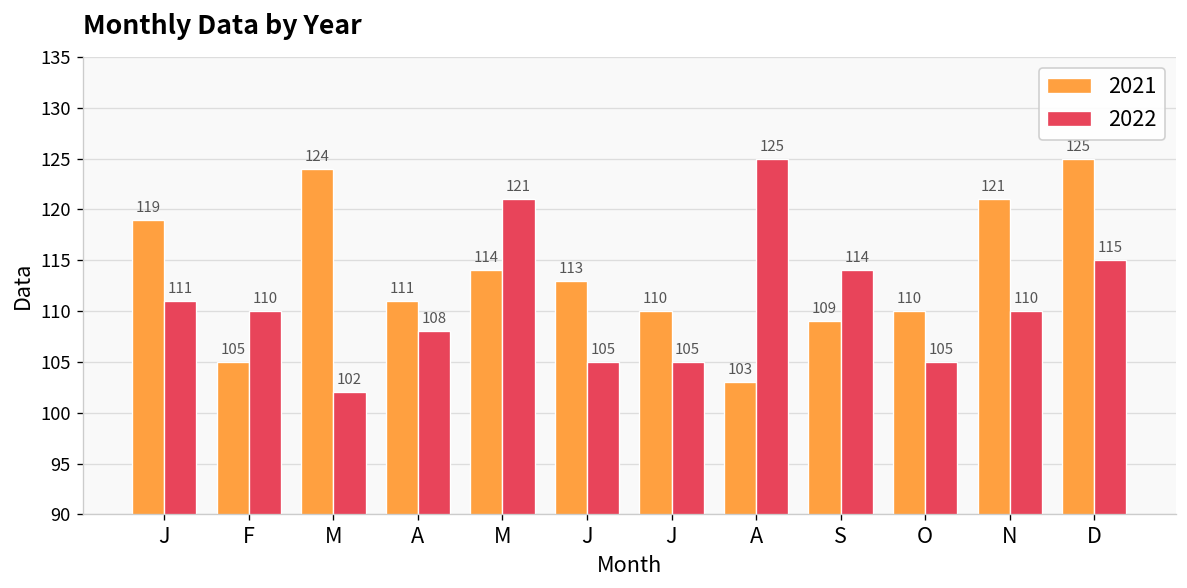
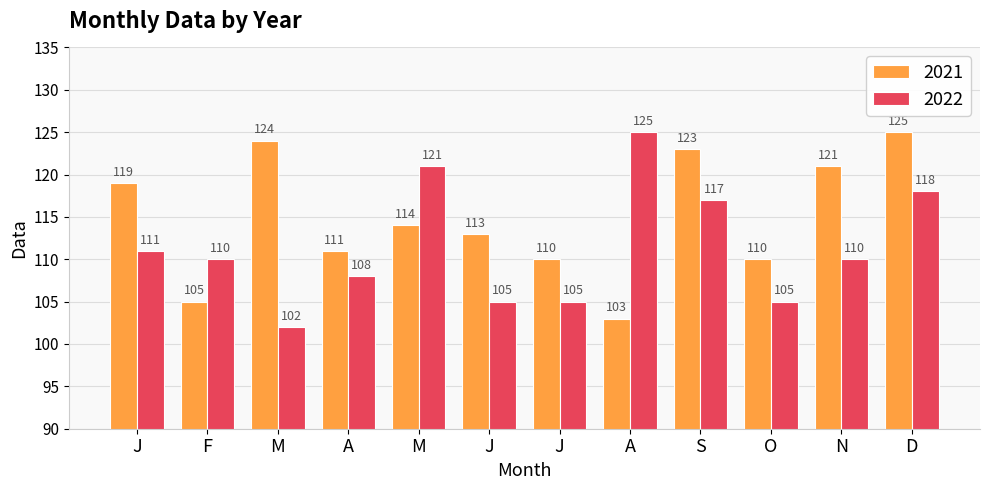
  {
    "2021": {
      "F": 105,
-     "S": 109,
+     "S": 123,
      "O": 110,
      "N": 121
    },
    "2022": {
      "F": 110,
-     "S": 114,
+     "S": 117,
      "O": 105,
      "N": 110,
-     "D": 115
+     "D": 118
    }
  }
